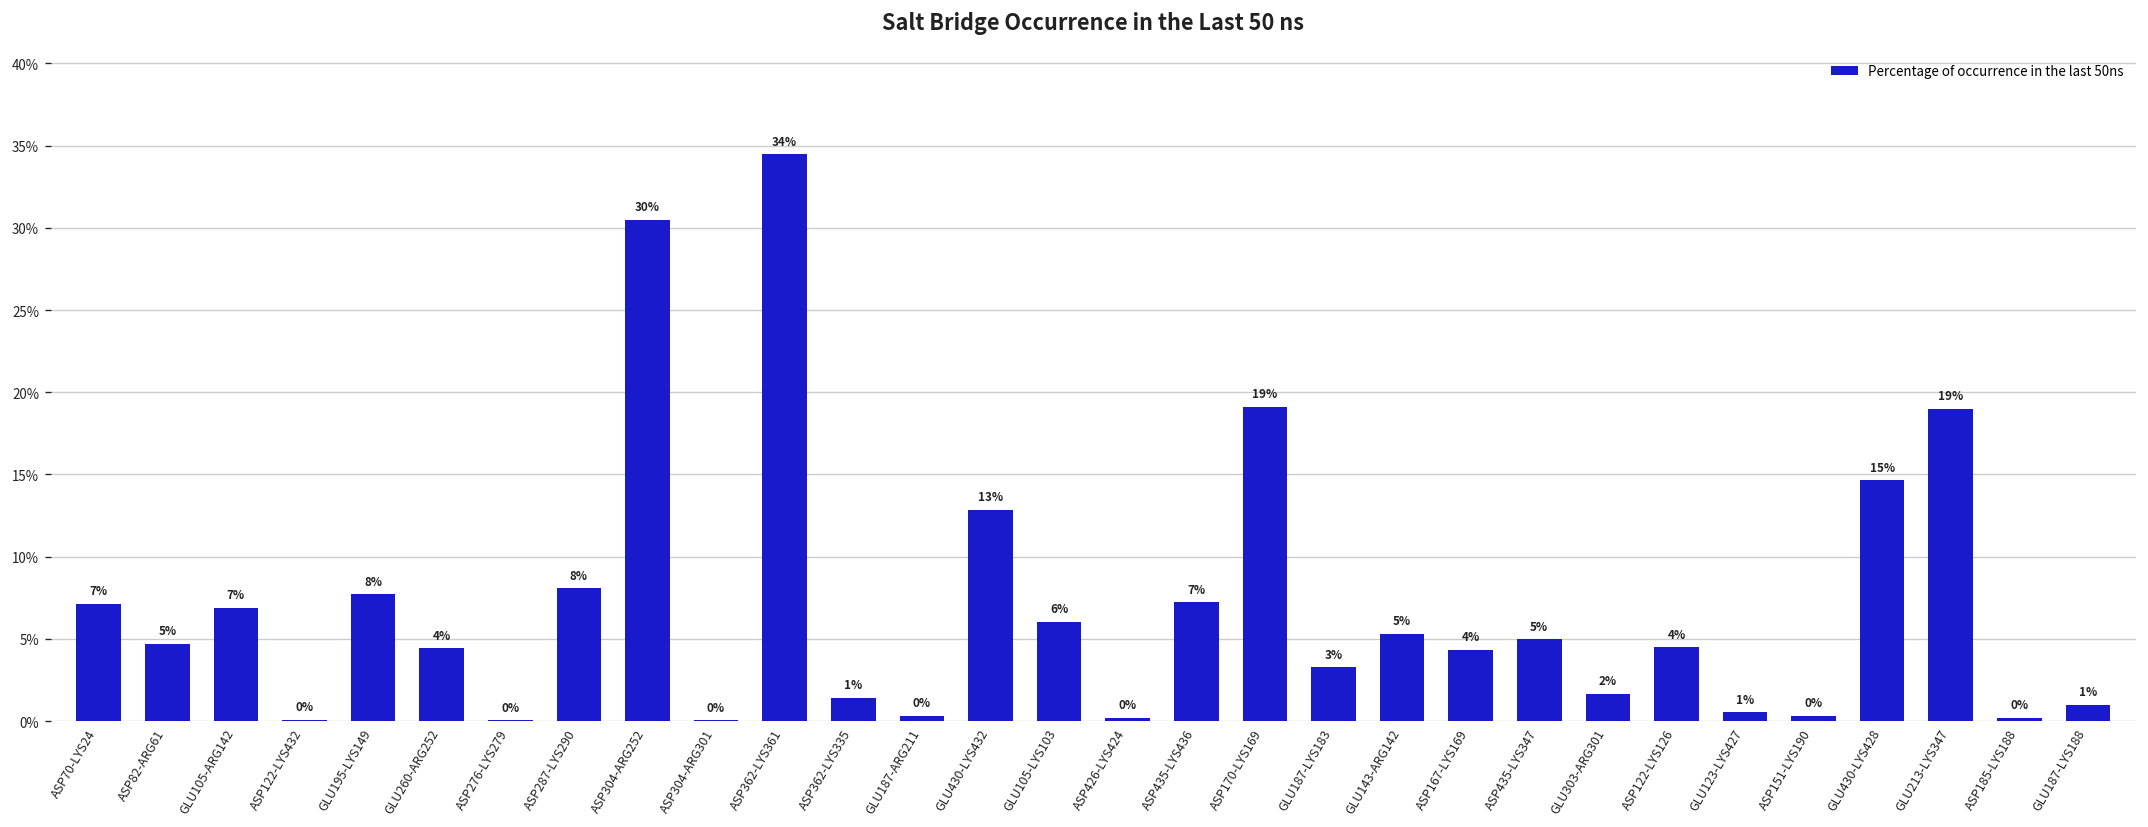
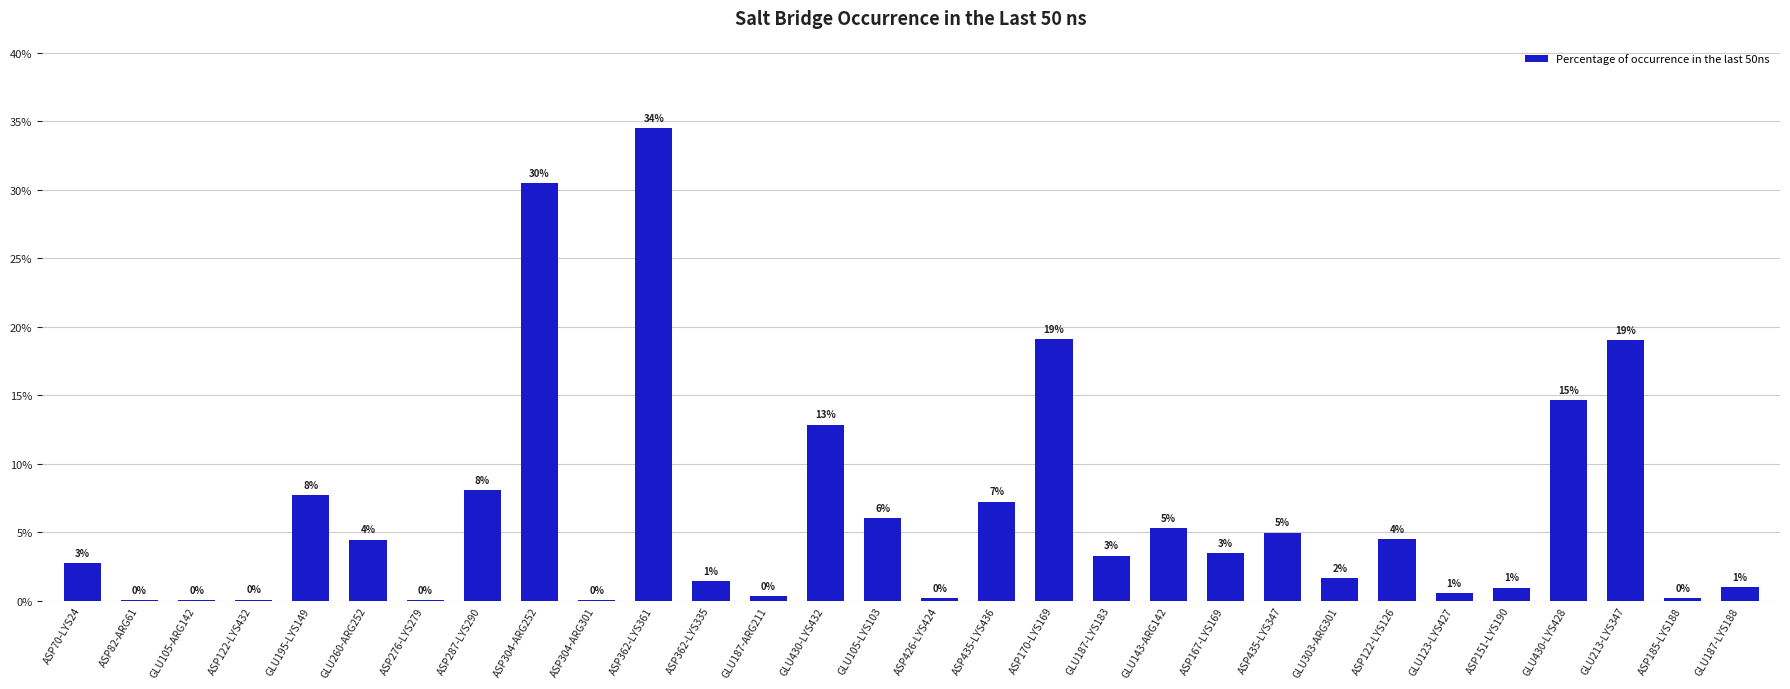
  {
-   "ASP70-LYS24": "7%",
-   "ASP82-ARG61": "5%",
-   "GLU105-ARG142": "7%",
+   "ASP70-LYS24": "3%",
+   "ASP82-ARG61": "0%",
+   "GLU105-ARG142": "0%",
    "ASP122-LYS432": "0%",
    "GLU195-LYS149": "8%",
    "GLU260-ARG252": "4%",
    "ASP276-LYS279": "0%",
    "ASP287-LYS290": "8%",
    "ASP304-ARG252": "30%",
    "ASP304-ARG301": "0%",
    "ASP362-LYS361": "34%",
    "ASP362-LYS335": "1%",
    "GLU187-ARG211": "0%",
    "GLU430-LYS432": "13%",
    "GLU105-LYS103": "6%",
    "ASP426-LYS424": "0%",
    "ASP435-LYS436": "7%",
    "ASP170-LYS169": "19%",
    "GLU187-LYS183": "3%",
    "GLU143-ARG142": "5%",
-   "ASP167-LYS169": "4%",
+   "ASP167-LYS169": "3%",
    "ASP435-LYS347": "5%",
    "GLU303-ARG301": "2%",
    "ASP122-LYS126": "4%",
    "GLU123-LYS427": "1%",
-   "ASP151-LYS190": "0%",
+   "ASP151-LYS190": "1%",
    "GLU430-LYS428": "15%",
    "GLU213-LYS347": "19%",
    "ASP185-LYS188": "0%",
    "GLU187-LYS188": "1%"
  }
